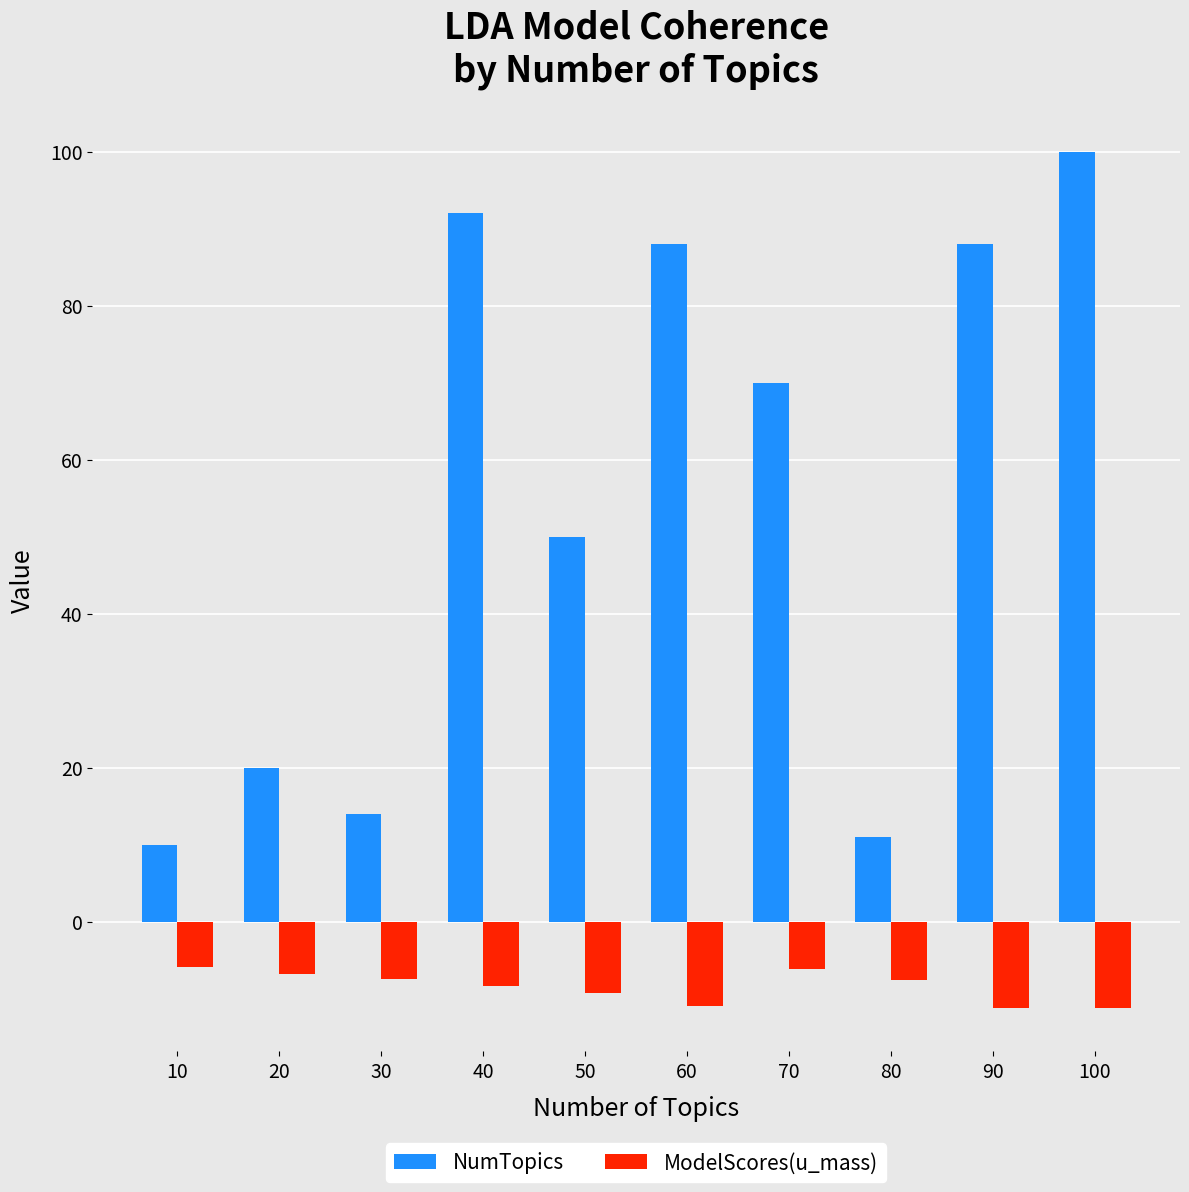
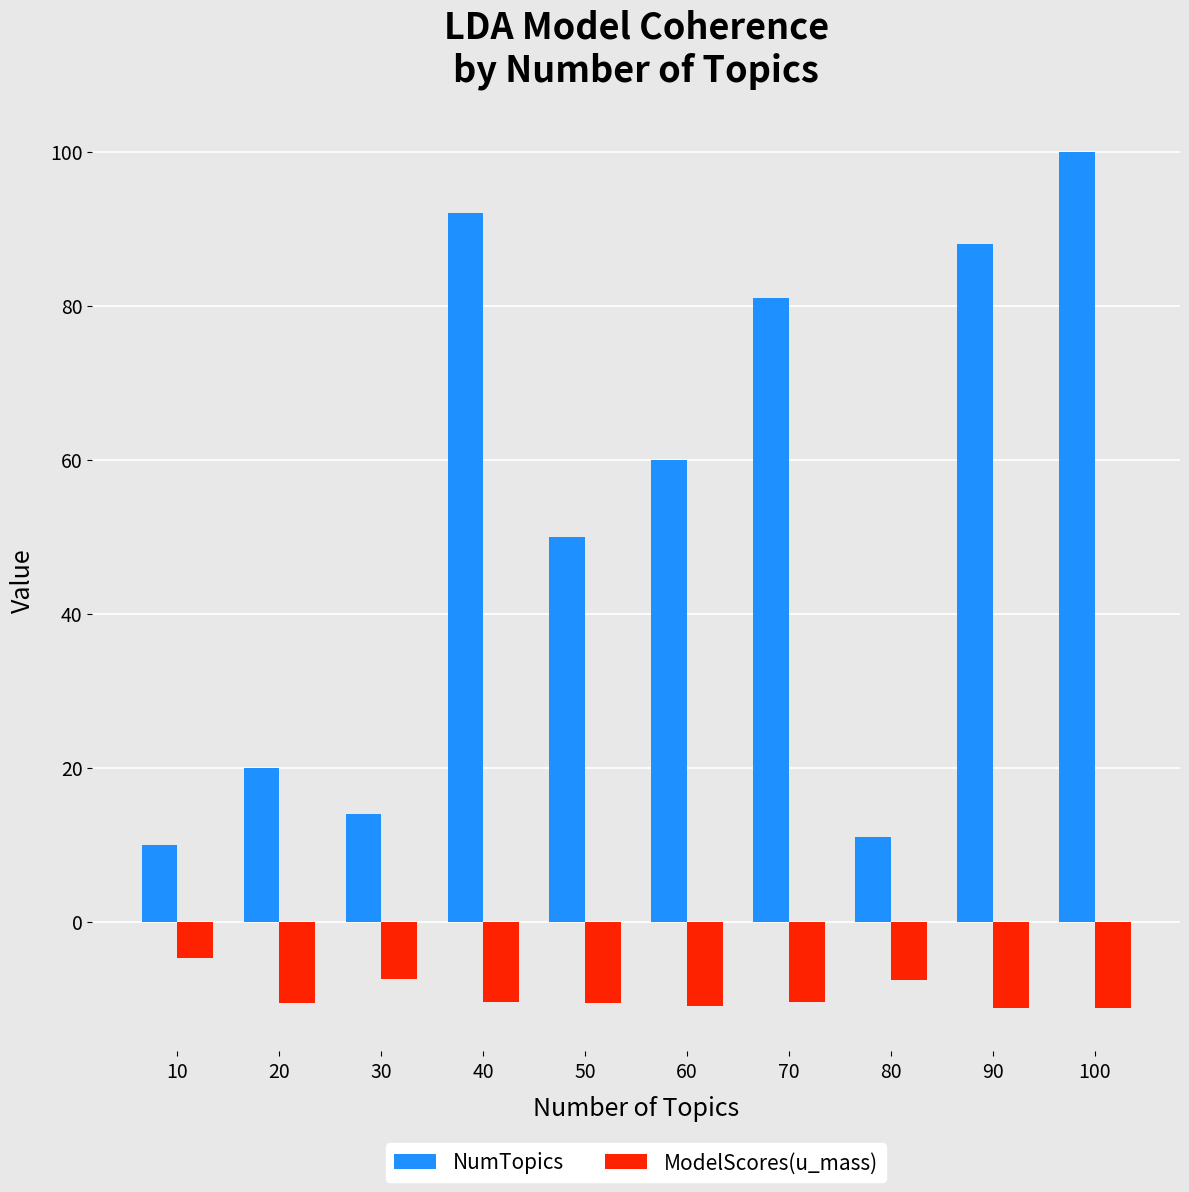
  {
    "NumTopics": {
      "10": 10,
      "20": 20,
      "30": 14,
      "40": 92,
      "50": 50,
-     "60": 88,
-     "70": 70,
+     "60": 60,
+     "70": 81,
      "80": 11,
      "90": 88,
      "100": 100
    },
    "ModelScores(u_mass)": {
-     "10": -6,
-     "20": -7,
+     "10": -5,
+     "20": -11,
      "30": -7,
-     "40": -8,
-     "50": -9,
+     "40": -10,
+     "50": -11,
      "60": -11,
-     "70": -6,
+     "70": -10,
      "80": -8,
      "90": -11,
      "100": -11
    }
  }
